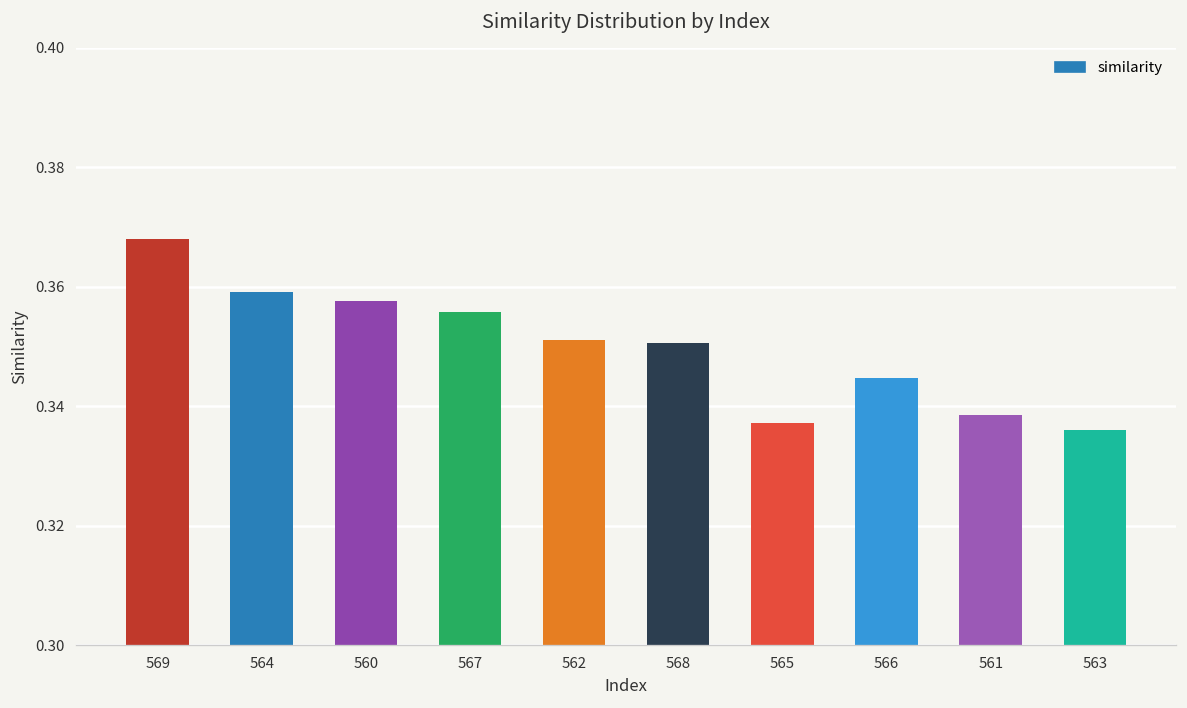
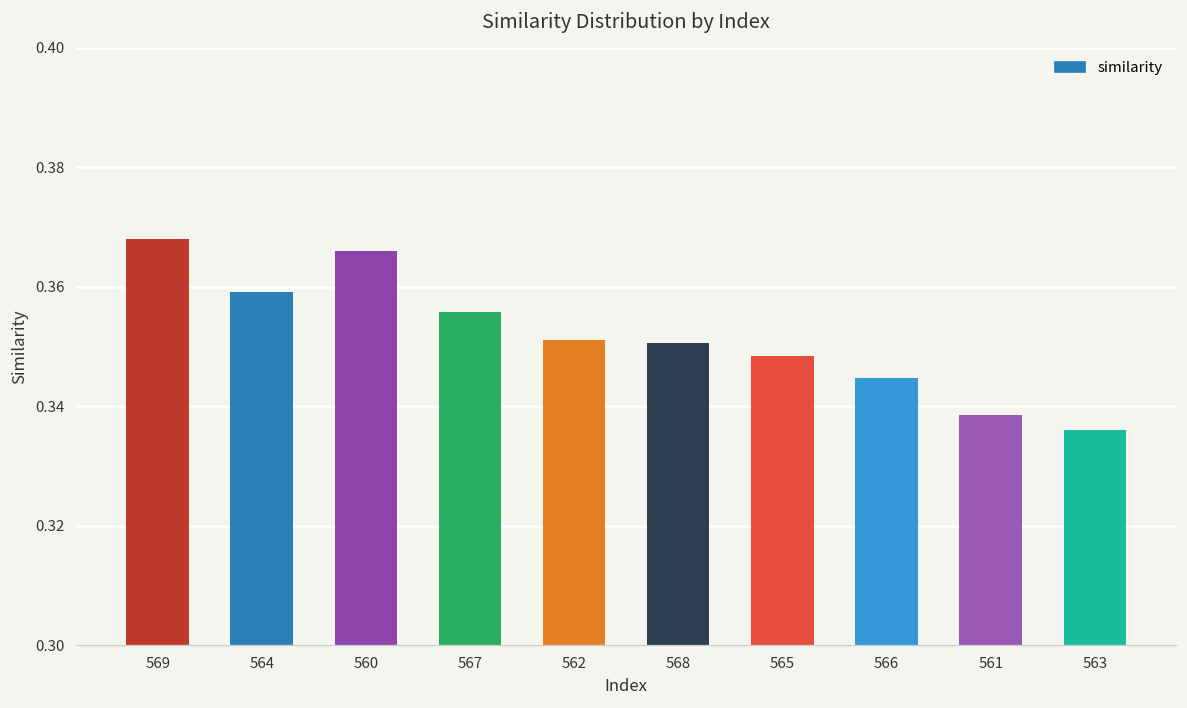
  {
    "569": 0.368,
    "564": 0.359,
-   "560": 0.358,
+   "560": 0.366,
    "567": 0.356,
    "562": 0.351,
    "568": 0.351,
-   "565": 0.337,
+   "565": 0.348,
    "566": 0.345,
    "561": 0.339,
    "563": 0.336
  }
